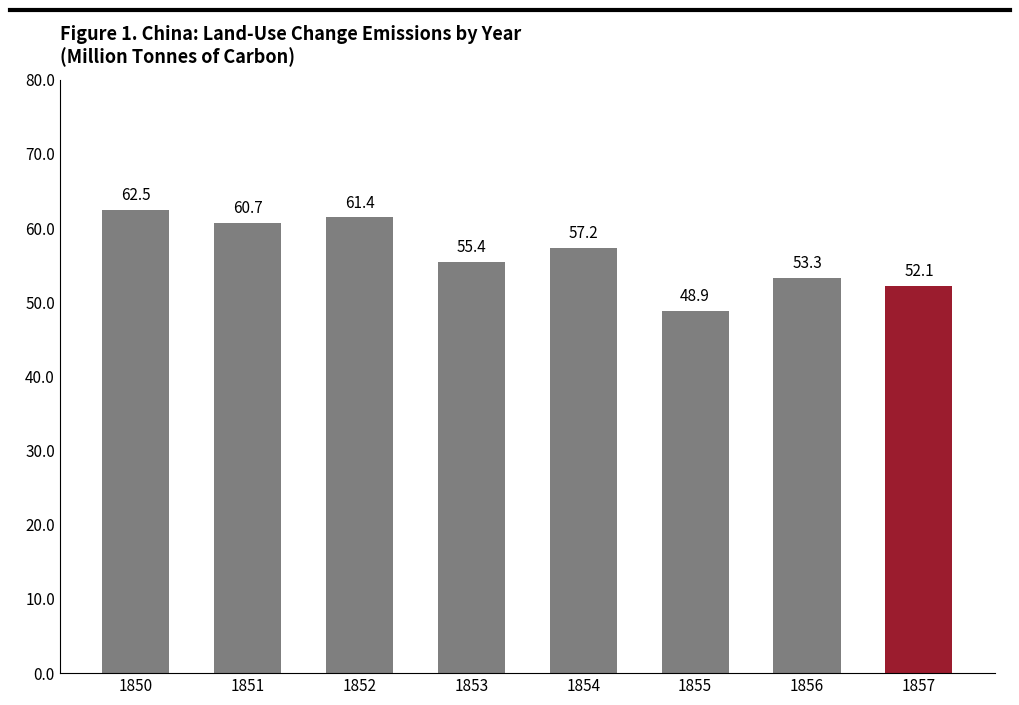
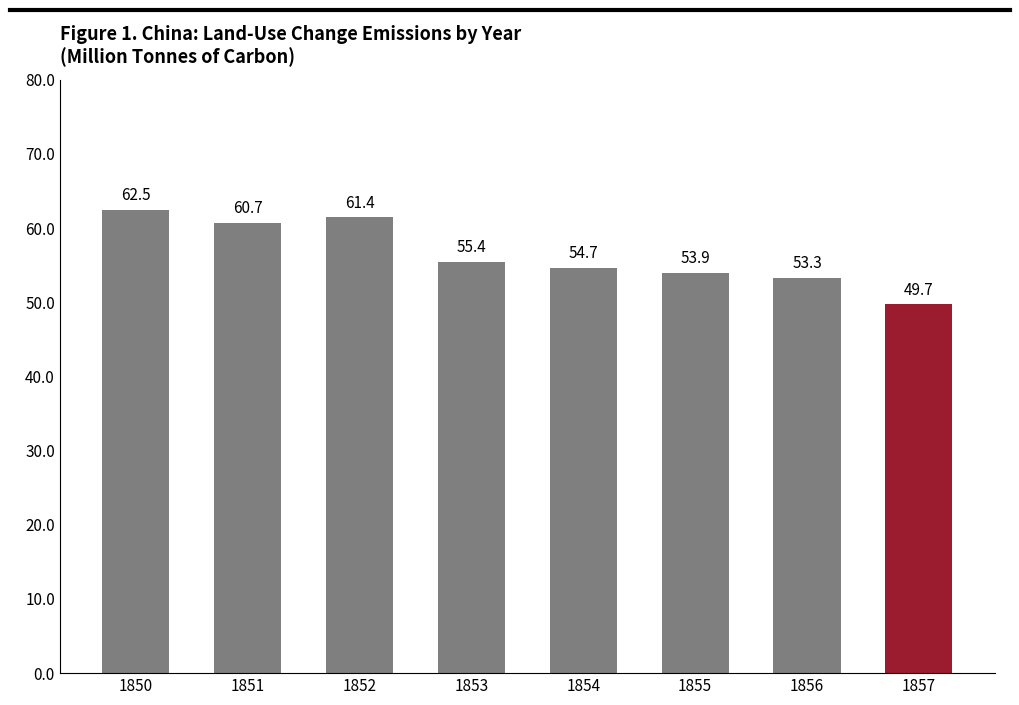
  {
    "1850": 62.5,
    "1851": 60.7,
    "1852": 61.4,
    "1853": 55.4,
-   "1854": 57.2,
-   "1855": 48.9,
+   "1854": 54.7,
+   "1855": 53.9,
    "1856": 53.3,
-   "1857": 52.1
+   "1857": 49.7
  }
